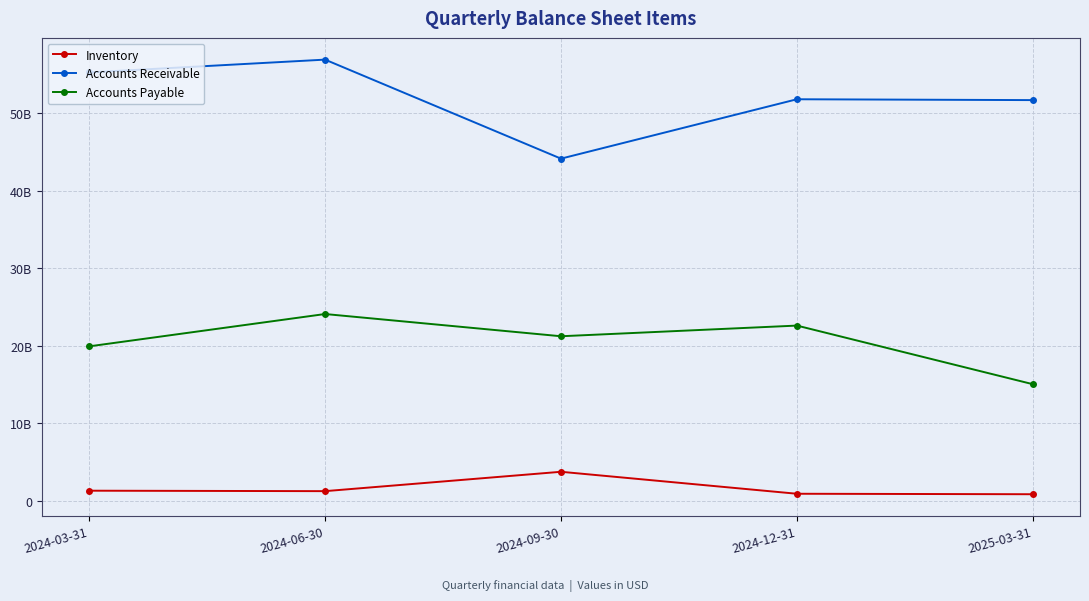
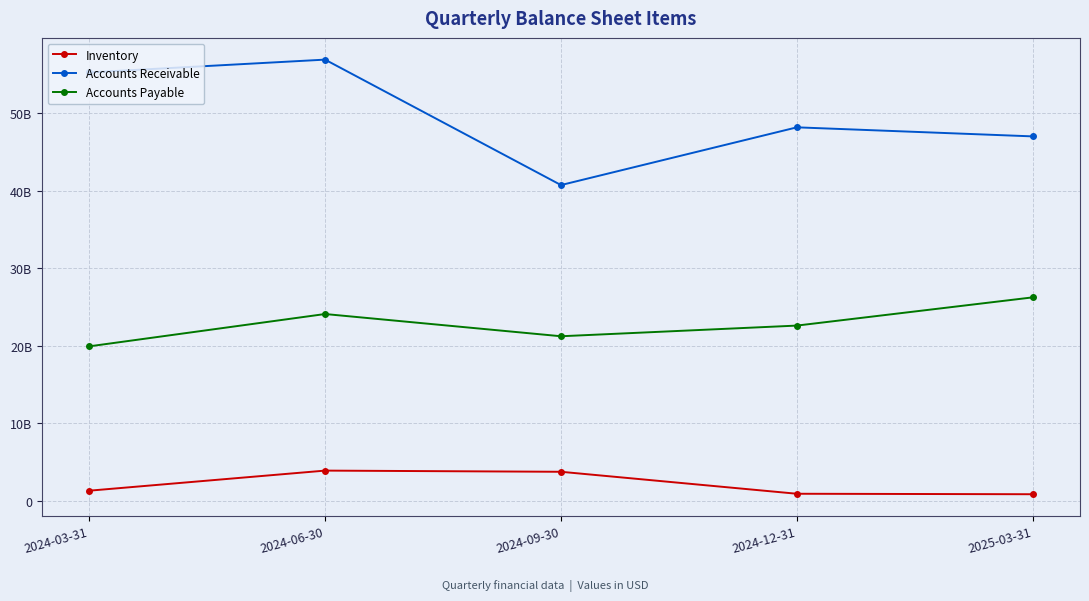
  {
    "Inventory": {
      "2024-03-31": 1000000000,
-     "2024-06-30": 1000000000,
+     "2024-06-30": 4000000000,
      "2024-09-30": 4000000000,
      "2024-12-31": 1000000000,
      "2025-03-31": 1000000000
    },
    "Accounts Receivable": {
      "2024-06-30": 57000000000,
-     "2024-09-30": 44000000000,
-     "2024-12-31": 52000000000,
-     "2025-03-31": 52000000000
+     "2024-09-30": 41000000000,
+     "2024-12-31": 48000000000,
+     "2025-03-31": 47000000000
    },
    "Accounts Payable": {
      "2024-03-31": 20000000000,
      "2024-06-30": 24000000000,
      "2024-09-30": 21000000000,
      "2024-12-31": 23000000000,
-     "2025-03-31": 15000000000
+     "2025-03-31": 26000000000
    }
  }
